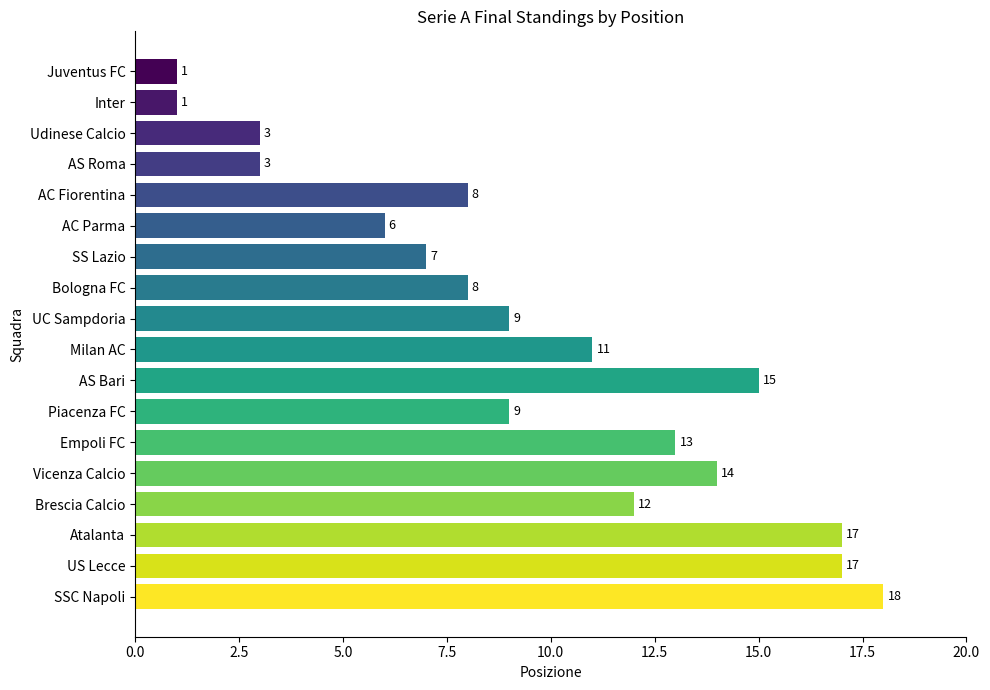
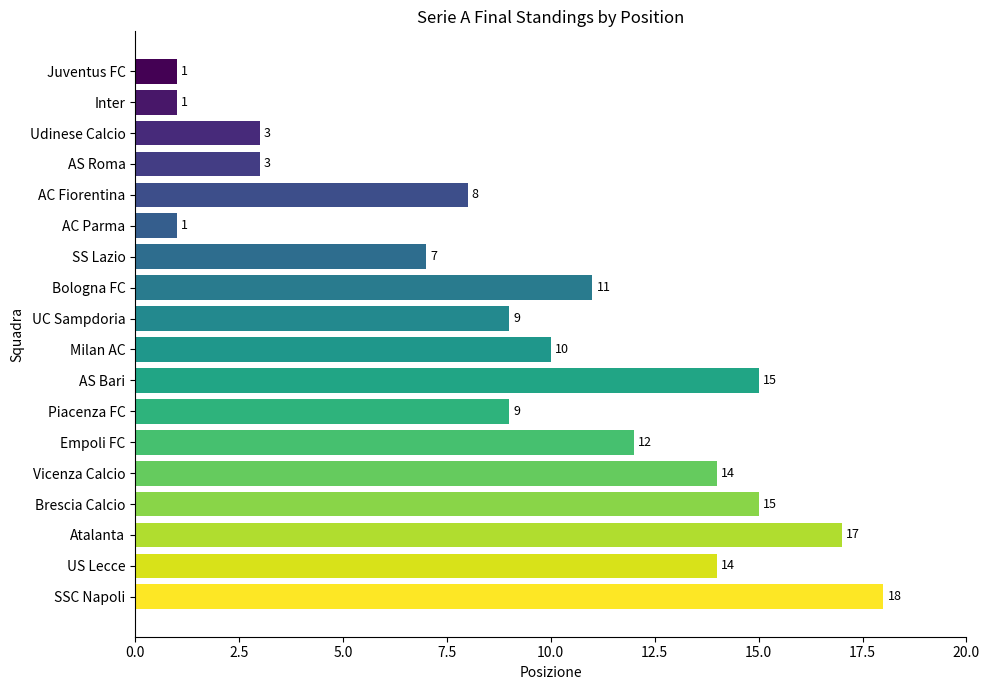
  {
    "Juventus FC": 1,
    "Inter": 1,
    "Udinese Calcio": 3,
    "AS Roma": 3,
    "AC Fiorentina": 8,
-   "AC Parma": 6,
+   "AC Parma": 1,
    "SS Lazio": 7,
-   "Bologna FC": 8,
+   "Bologna FC": 11,
    "UC Sampdoria": 9,
-   "Milan AC": 11,
+   "Milan AC": 10,
    "AS Bari": 15,
    "Piacenza FC": 9,
-   "Empoli FC": 13,
+   "Empoli FC": 12,
    "Vicenza Calcio": 14,
-   "Brescia Calcio": 12,
+   "Brescia Calcio": 15,
    "Atalanta": 17,
-   "US Lecce": 17,
+   "US Lecce": 14,
    "SSC Napoli": 18
  }
